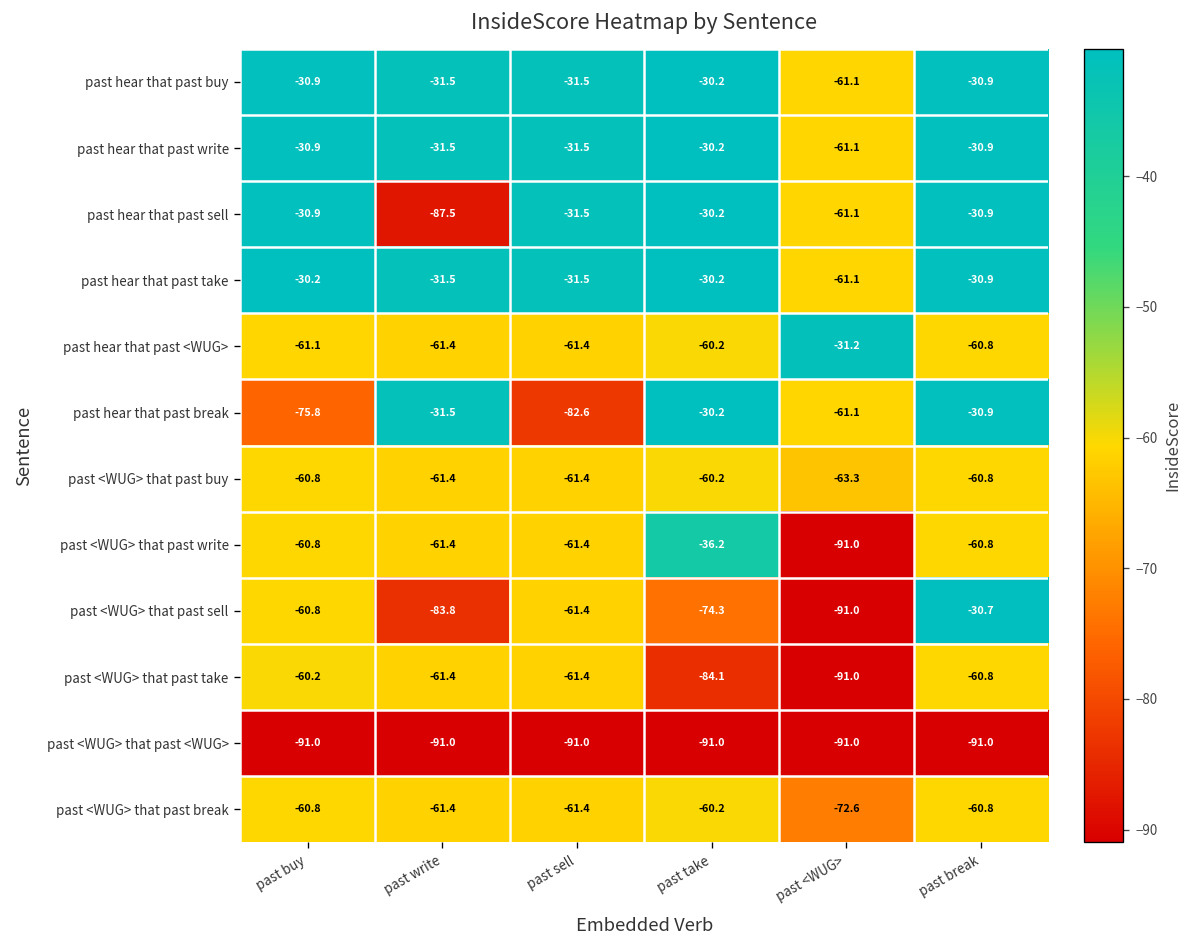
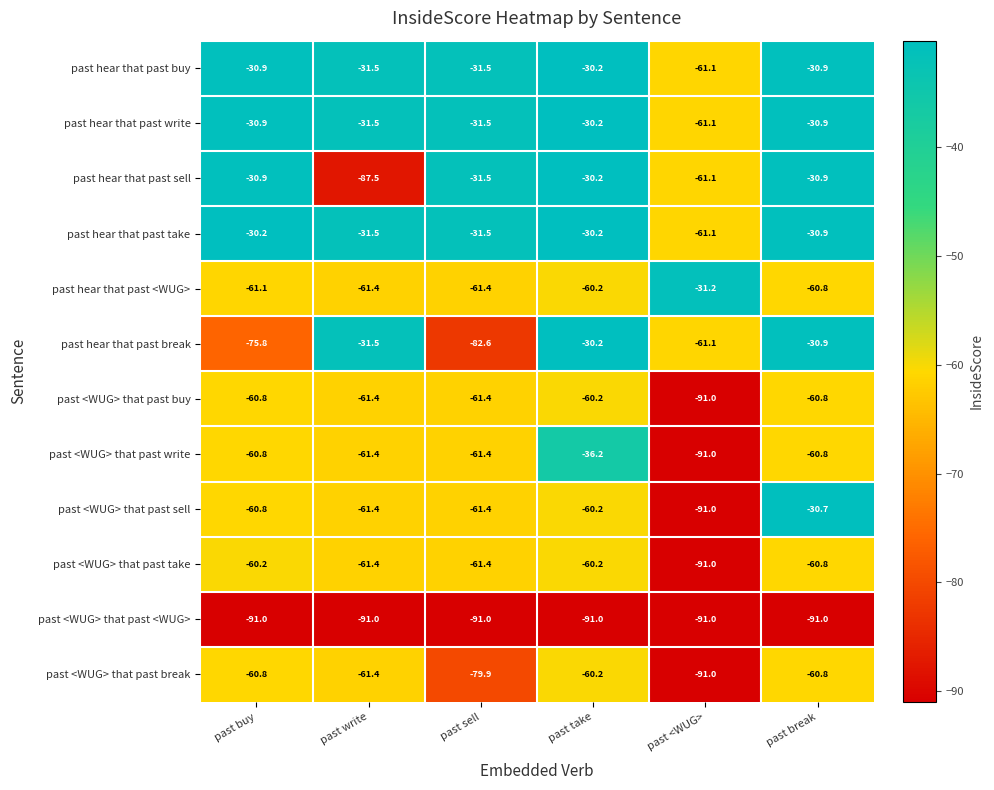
  {
    "past hear that past buy": {
      "past buy": -30.9,
      "past write": -31.5,
      "past sell": -31.5,
      "past take": -30.2,
      "past <WUG>": -61.1,
      "past break": -30.9
    },
    "past hear that past write": {
      "past buy": -30.9,
      "past write": -31.5,
      "past sell": -31.5,
      "past take": -30.2,
      "past <WUG>": -61.1,
      "past break": -30.9
    },
    "past hear that past sell": {
      "past buy": -30.9,
      "past write": -87.5,
      "past sell": -31.5,
      "past take": -30.2,
      "past <WUG>": -61.1,
      "past break": -30.9
    },
    "past hear that past take": {
      "past buy": -30.2,
      "past write": -31.5,
      "past sell": -31.5,
      "past take": -30.2,
      "past <WUG>": -61.1,
      "past break": -30.9
    },
    "past hear that past <WUG>": {
      "past buy": -61.1,
      "past write": -61.4,
      "past sell": -61.4,
      "past take": -60.2,
      "past <WUG>": -31.2,
      "past break": -60.8
    },
    "past hear that past break": {
      "past buy": -75.8,
      "past write": -31.5,
      "past sell": -82.6,
      "past take": -30.2,
      "past <WUG>": -61.1,
      "past break": -30.9
    },
    "past <WUG> that past buy": {
      "past buy": -60.8,
      "past write": -61.4,
      "past sell": -61.4,
      "past take": -60.2,
-     "past <WUG>": -63.3,
+     "past <WUG>": -91.0,
      "past break": -60.8
    },
    "past <WUG> that past write": {
      "past buy": -60.8,
      "past write": -61.4,
      "past sell": -61.4,
      "past take": -36.2,
      "past <WUG>": -91.0,
      "past break": -60.8
    },
    "past <WUG> that past sell": {
      "past buy": -60.8,
-     "past write": -83.8,
+     "past write": -61.4,
      "past sell": -61.4,
-     "past take": -74.3,
+     "past take": -60.2,
      "past <WUG>": -91.0,
      "past break": -30.7
    },
    "past <WUG> that past take": {
      "past buy": -60.2,
      "past write": -61.4,
      "past sell": -61.4,
-     "past take": -84.1,
+     "past take": -60.2,
      "past <WUG>": -91.0,
      "past break": -60.8
    },
    "past <WUG> that past <WUG>": {
      "past buy": -91.0,
      "past write": -91.0,
      "past sell": -91.0,
      "past take": -91.0,
      "past <WUG>": -91.0,
      "past break": -91.0
    },
    "past <WUG> that past break": {
      "past buy": -60.8,
      "past write": -61.4,
-     "past sell": -61.4,
+     "past sell": -79.9,
      "past take": -60.2,
-     "past <WUG>": -72.6,
+     "past <WUG>": -91.0,
      "past break": -60.8
    }
  }
